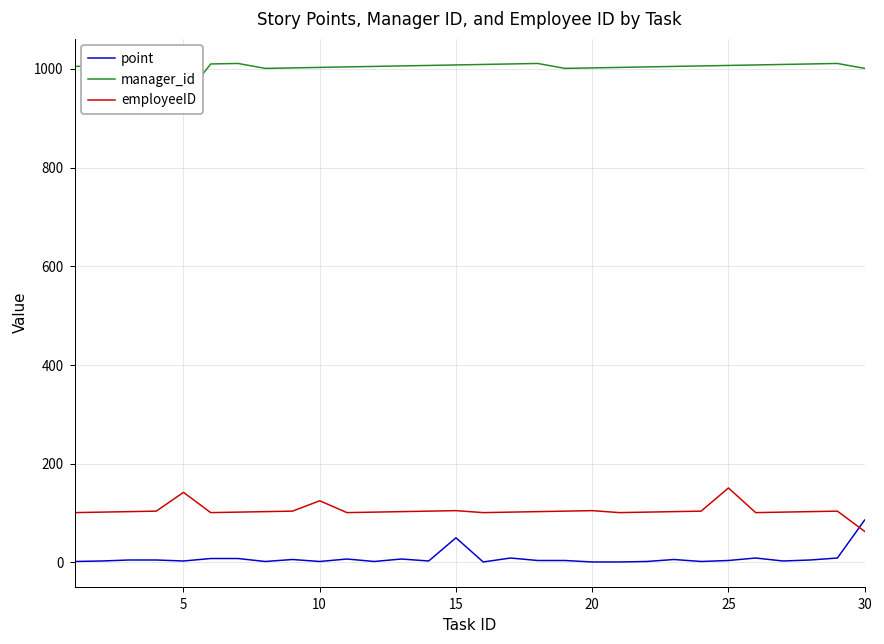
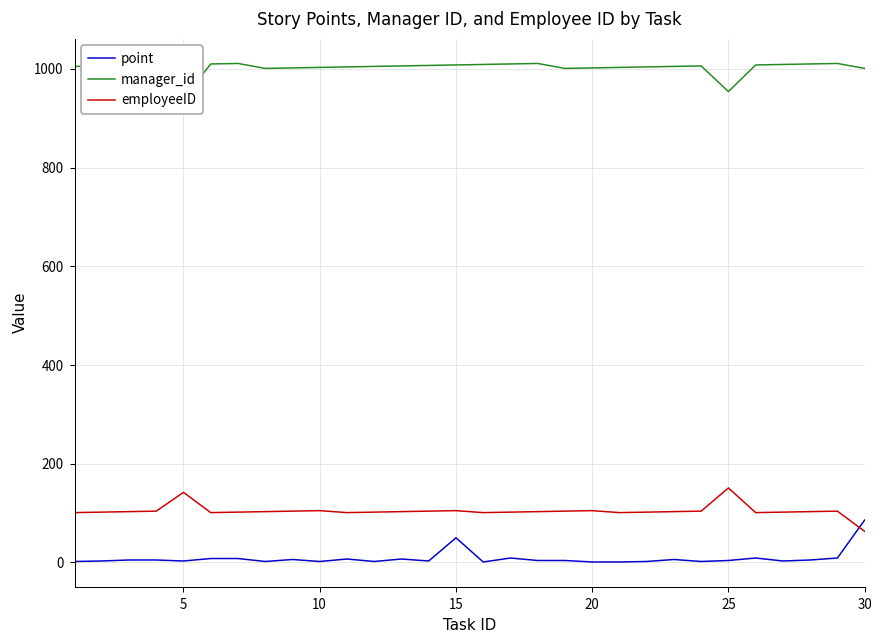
  {
    "point": {
      "5": 0,
      "10": 0,
      "15": 50,
      "20": 0,
      "25": 0,
      "30": 90
    },
    "manager_id": {
      "10": 1000,
      "15": 1010,
      "20": 1000,
-     "25": 1010,
+     "25": 950,
      "30": 1000
    },
    "employeeID": {
      "5": 140,
-     "10": 130,
+     "10": 110,
      "15": 110,
      "20": 110,
      "25": 150,
      "30": 60
    }
  }
